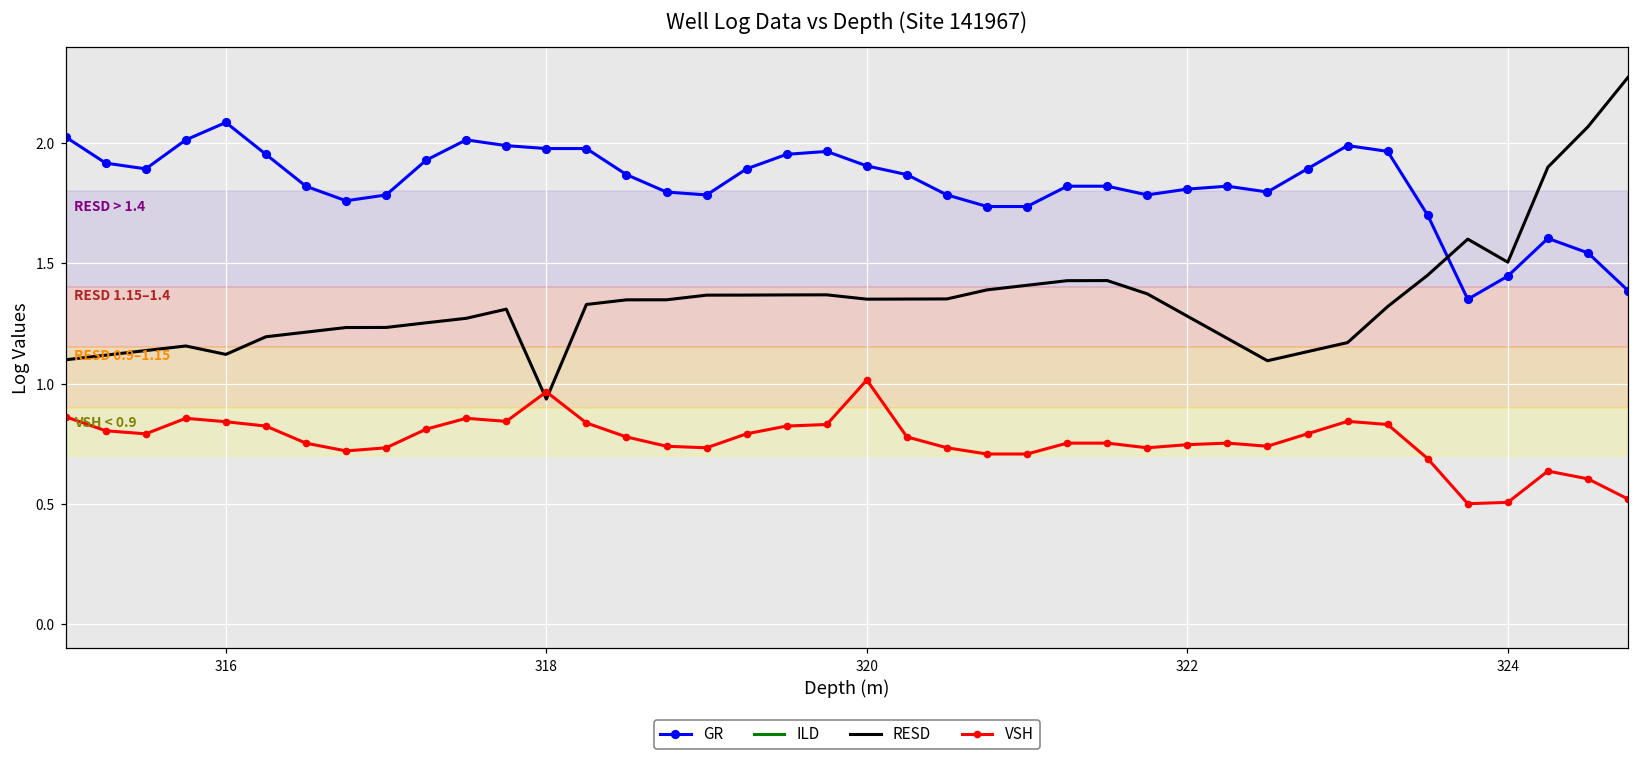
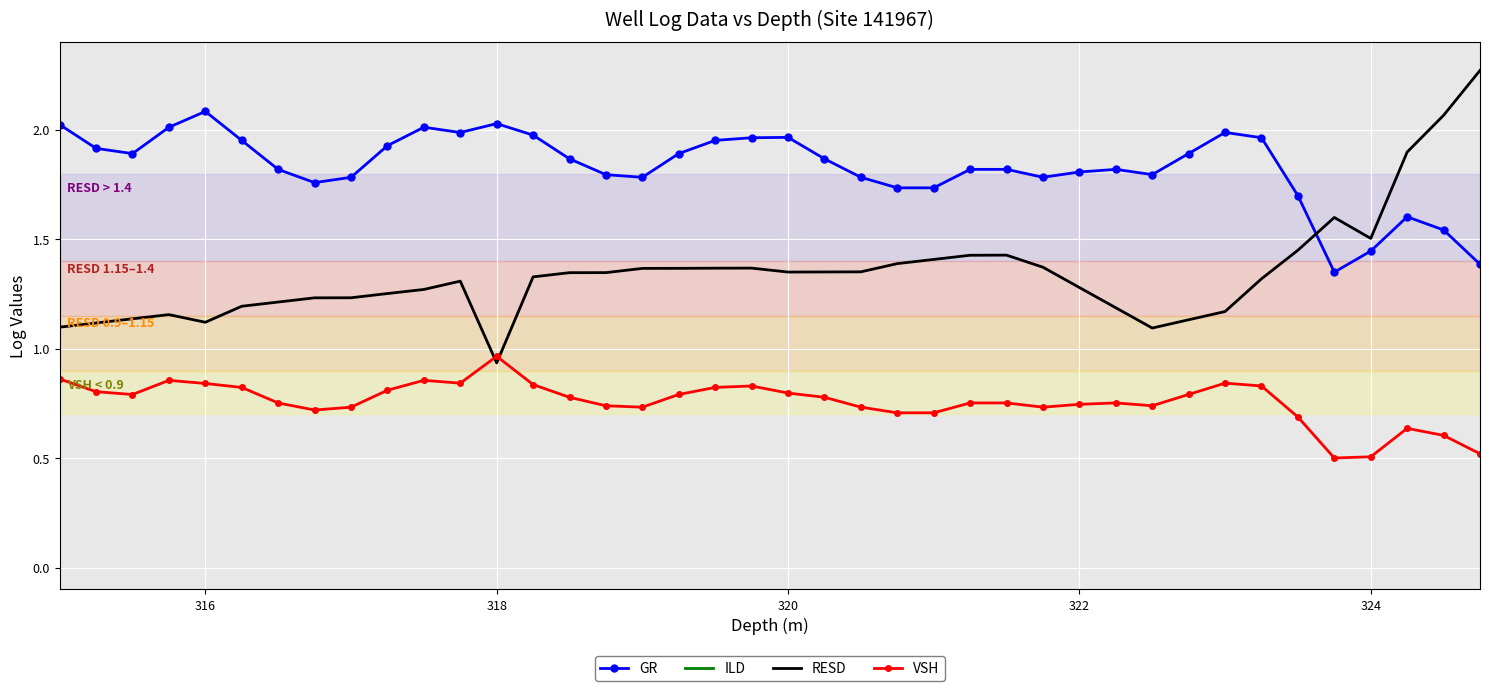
  {
    "GR": {
      "316": 2.08,
-     "318": 1.98,
-     "320": 1.90,
+     "318": 2.03,
+     "320": 1.97,
      "322": 1.81,
      "324": 1.45
    },
    "RESD": {
      "316": 1.12,
      "318": 0.94,
      "320": 1.35,
      "322": 1.28,
      "324": 1.50
    },
    "VSH": {
      "316": 0.84,
      "318": 0.97,
-     "320": 1.01,
+     "320": 0.80,
      "322": 0.75,
      "324": 0.51
    }
  }
